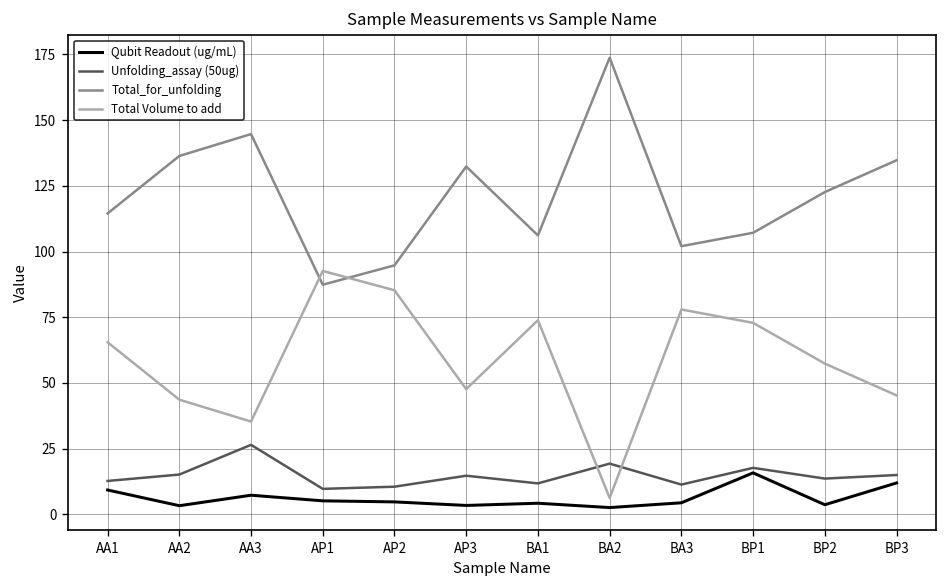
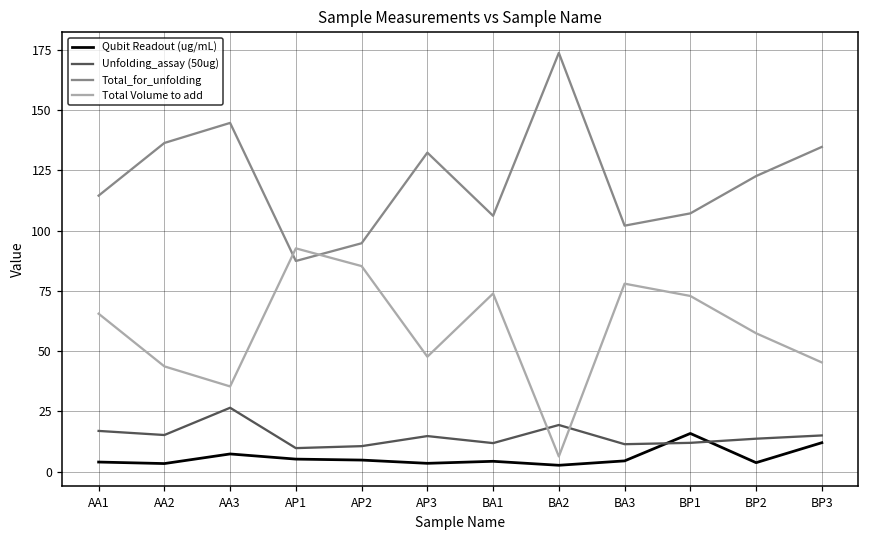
  {
    "Qubit Readout (ug/mL)": {
-     "AA1": 9,
+     "AA1": 4,
      "AA2": 3,
      "AA3": 7,
      "AP1": 5,
      "AP2": 5,
      "AP3": 3,
      "BA1": 4,
      "BA2": 3,
      "BA3": 4,
      "BP1": 16,
      "BP2": 4,
      "BP3": 12
    },
    "Unfolding_assay (50ug)": {
-     "AA1": 13,
+     "AA1": 17,
      "AA2": 15,
      "AA3": 26,
      "AP1": 10,
      "AP2": 11,
      "AP3": 15,
      "BA1": 12,
      "BA2": 19,
      "BA3": 11,
-     "BP1": 18,
+     "BP1": 12,
      "BP2": 14,
      "BP3": 15
    }
  }
